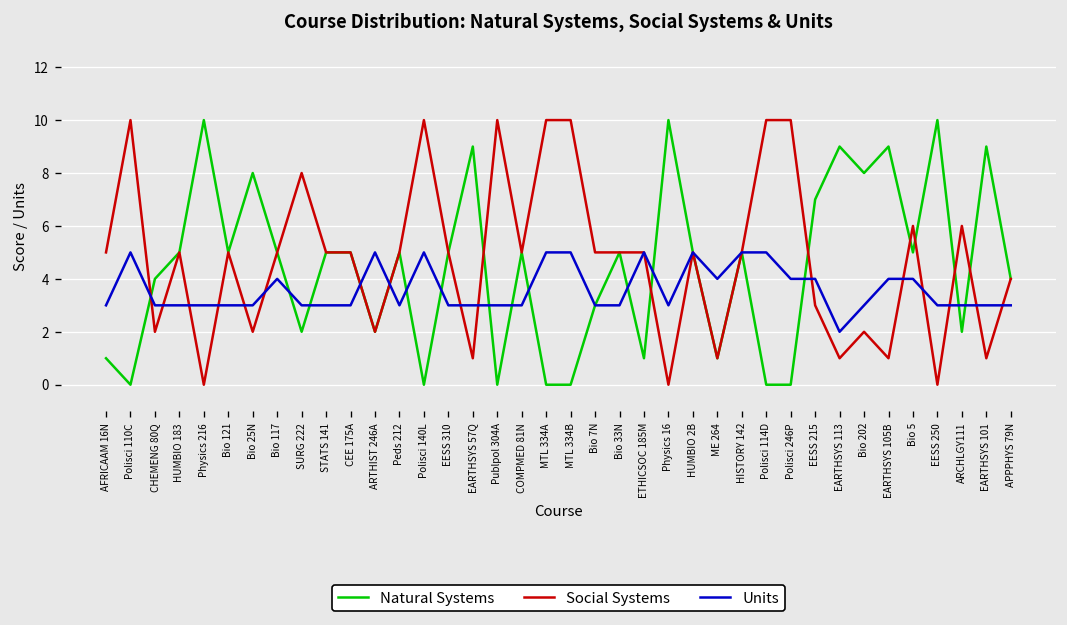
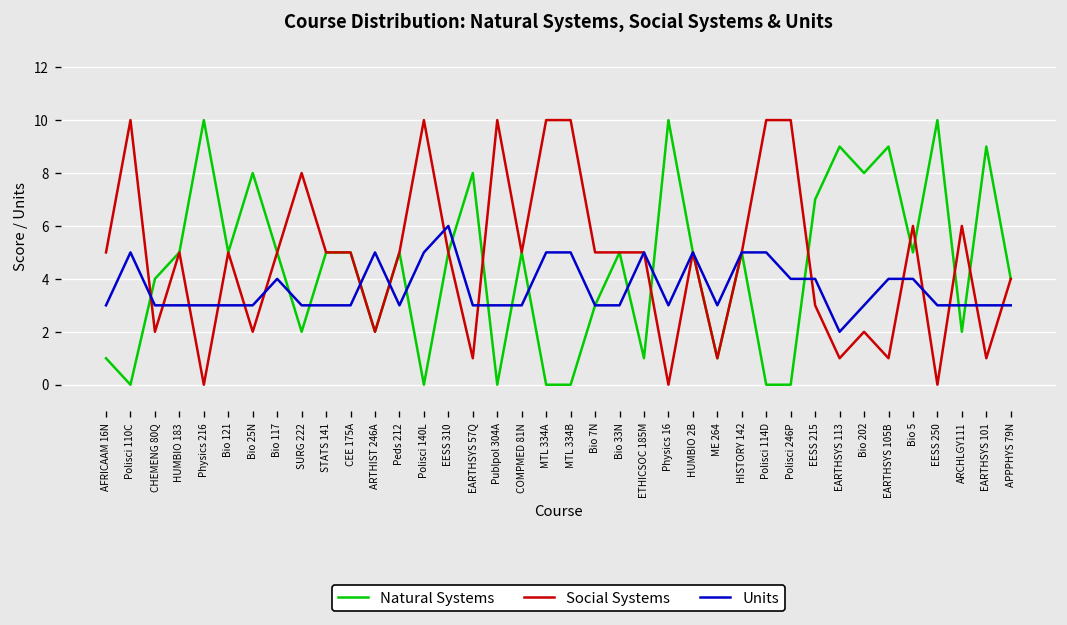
  {
    "Natural Systems": {
      "AFRICAAM 16N": 1,
      "Polisci 110C": 0,
      "CHEMENG 80Q": 4,
      "Physics 216": 10,
      "Bio 25N": 8,
      "SURG 222": 2,
      "Polisci 140L": 0,
-     "EARTHSYS 57Q": 9,
+     "EARTHSYS 57Q": 8,
      "Publpol 304A": 0,
      "MTL 334A": 0,
      "MTL 334B": 0,
      "ETHICSOC 185M": 1,
      "Physics 16": 10,
      "Polisci 114D": 0,
      "Polisci 246P": 0,
      "EESS 215": 7,
      "EARTHSYS 113": 9,
      "Bio 202": 8,
      "EARTHSYS 105B": 9,
      "Bio 5": 5,
      "EESS 250": 10,
      "ARCHLGY111": 2,
      "EARTHSYS 101": 9
    },
    "Social Systems": {
      "AFRICAAM 16N": 5,
      "Polisci 110C": 10,
      "CHEMENG 80Q": 2,
      "Physics 216": 0,
      "Bio 25N": 2,
      "SURG 222": 8,
      "Polisci 140L": 10,
      "EARTHSYS 57Q": 1,
      "Publpol 304A": 10,
      "MTL 334A": 10,
      "MTL 334B": 10,
      "Bio 7N": 5,
      "Physics 16": 0,
      "Polisci 114D": 10,
      "Polisci 246P": 10,
      "EESS 215": 3,
      "EARTHSYS 113": 1,
      "Bio 202": 2,
      "EARTHSYS 105B": 1,
      "Bio 5": 6,
      "EESS 250": 0,
      "ARCHLGY111": 6,
      "EARTHSYS 101": 1
    },
    "Units": {
      "AFRICAAM 16N": 3,
      "Polisci 110C": 5,
      "CHEMENG 80Q": 3,
      "HUMBIO 183": 3,
      "Physics 216": 3,
      "Bio 121": 3,
      "Bio 25N": 3,
      "Bio 117": 4,
      "SURG 222": 3,
      "STATS 141": 3,
      "CEE 175A": 3,
      "ARTHIST 246A": 5,
      "Peds 212": 3,
      "Polisci 140L": 5,
-     "EESS 310": 3,
+     "EESS 310": 6,
      "EARTHSYS 57Q": 3,
      "Publpol 304A": 3,
      "COMPMED 81N": 3,
      "MTL 334A": 5,
      "MTL 334B": 5,
      "Bio 33N": 3,
      "Physics 16": 3,
-     "ME 264": 4,
+     "ME 264": 3,
      "Polisci 114D": 5,
      "Polisci 246P": 4,
      "EESS 215": 4,
      "EARTHSYS 113": 2,
      "Bio 202": 3,
      "EARTHSYS 105B": 4,
      "Bio 5": 4,
      "EESS 250": 3,
      "ARCHLGY111": 3,
      "EARTHSYS 101": 3,
      "APPPHYS 79N": 3
    }
  }
